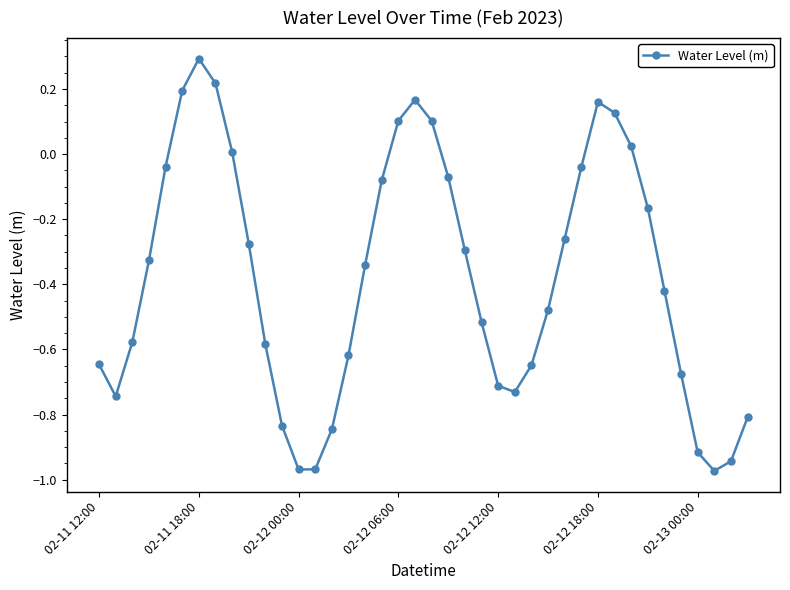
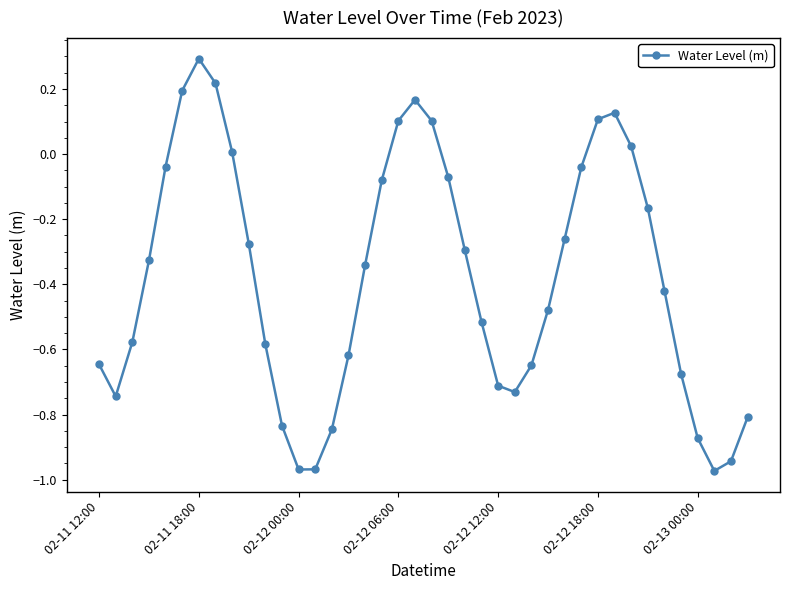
  {
    "02-11 12:00": -0.65,
    "02-11 18:00": 0.29,
    "02-12 00:00": -0.97,
    "02-12 06:00": 0.10,
    "02-12 12:00": -0.71,
-   "02-12 18:00": 0.16,
-   "02-13 00:00": -0.92
+   "02-12 18:00": 0.11,
+   "02-13 00:00": -0.87
  }
